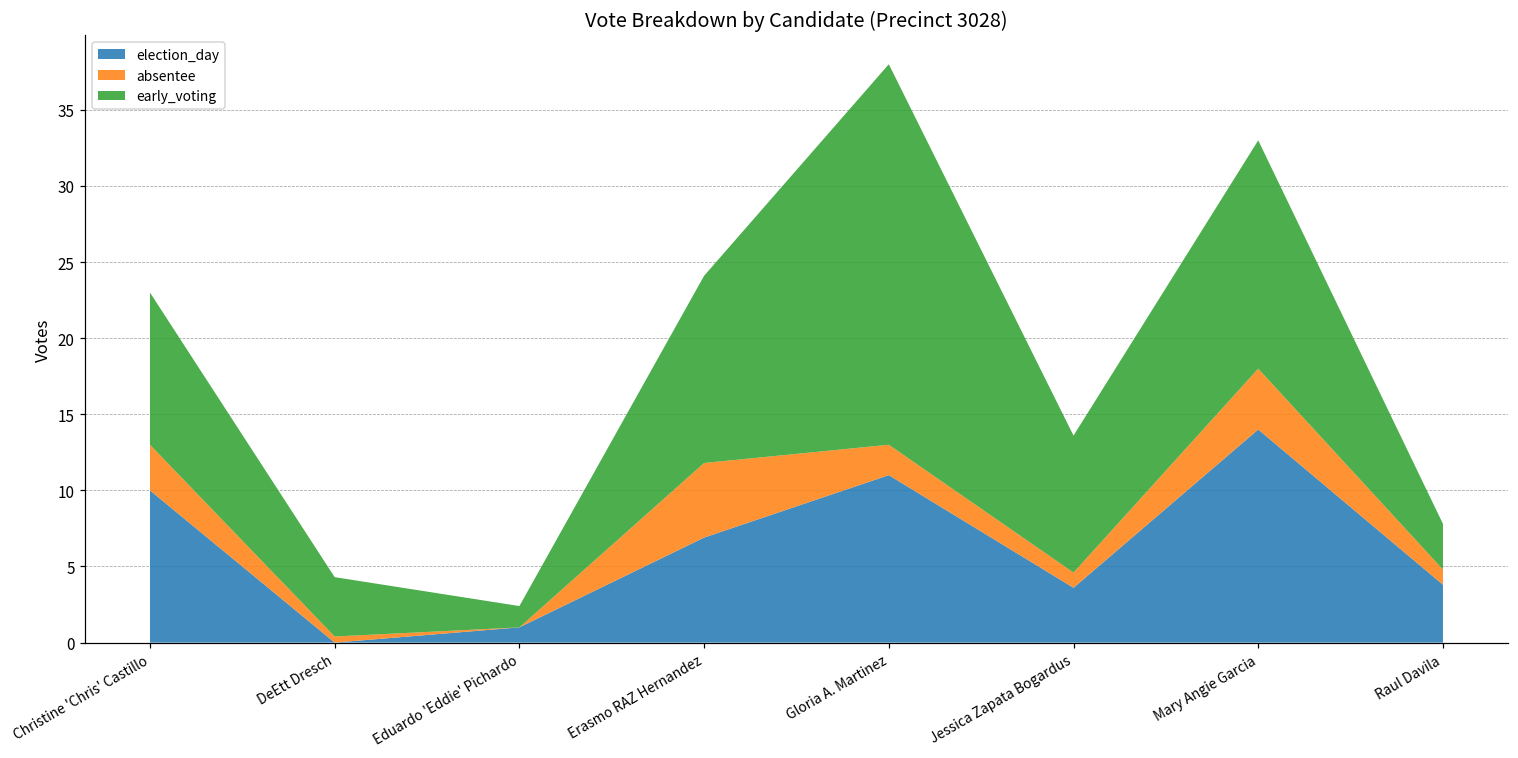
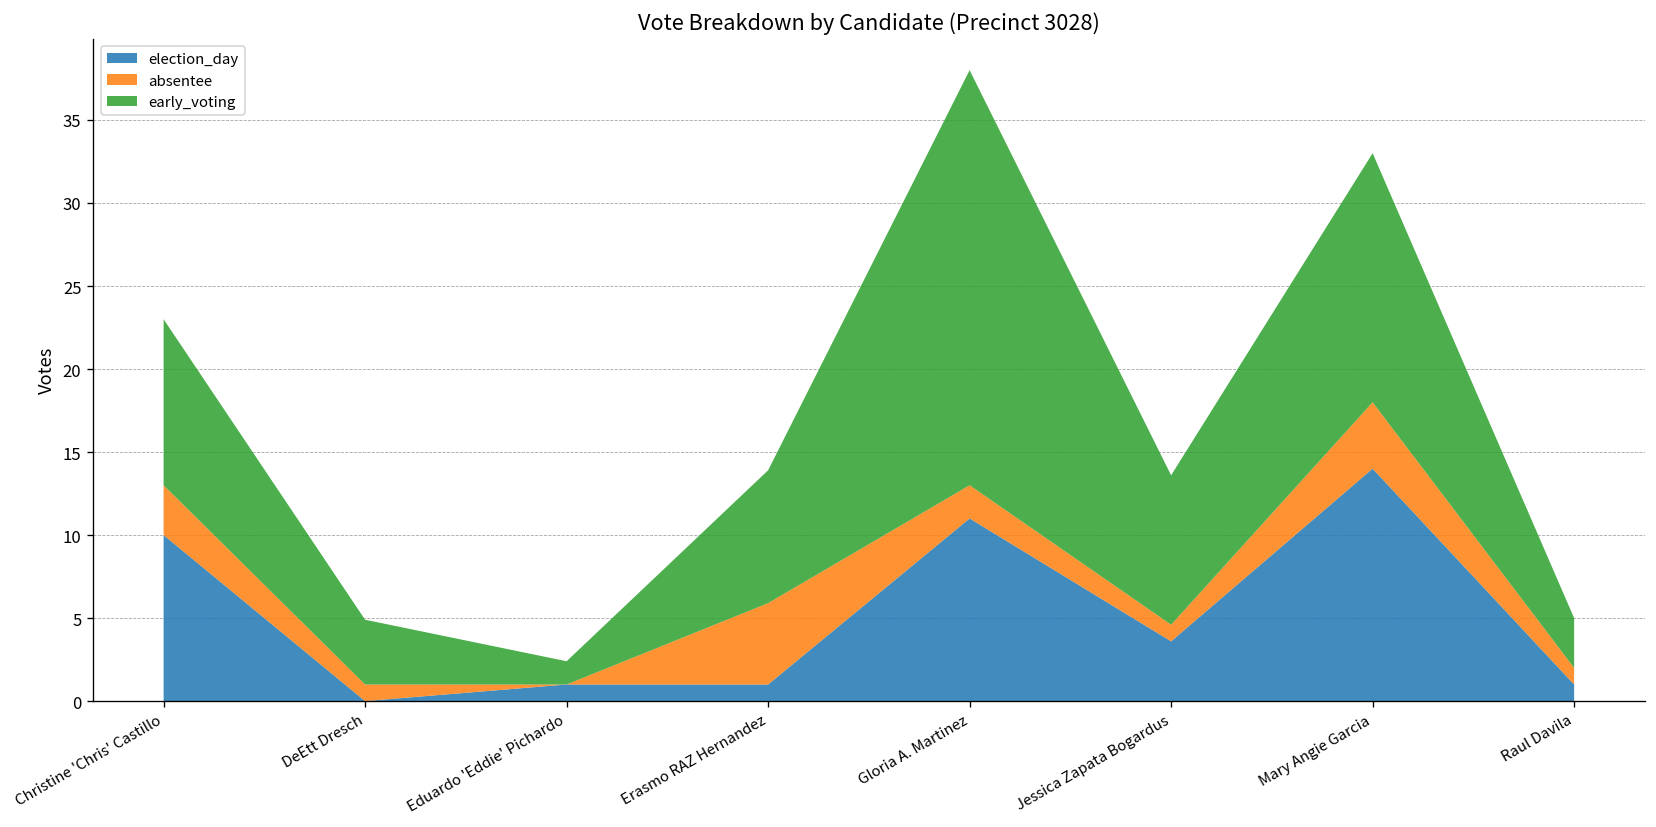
  {
    "election_day": {
      "Christine 'Chris' Castillo": 10.0,
      "DeEtt Dresch": 0.0,
-     "Erasmo RAZ Hernandez": 6.9,
+     "Erasmo RAZ Hernandez": 1.0,
      "Gloria A. Martinez": 11.0,
      "Jessica Zapata Bogardus": 3.6,
      "Mary Angie Garcia": 14.0,
-     "Raul Davila": 3.8
+     "Raul Davila": 1.0
    },
    "absentee": {
      "Christine 'Chris' Castillo": 3.0,
-     "DeEtt Dresch": 0.4,
+     "DeEtt Dresch": 1.0,
      "Erasmo RAZ Hernandez": 4.9,
      "Gloria A. Martinez": 2.0,
      "Jessica Zapata Bogardus": 1.0,
      "Mary Angie Garcia": 4.0,
      "Raul Davila": 1.0
    },
    "early_voting": {
      "Christine 'Chris' Castillo": 10.0,
      "DeEtt Dresch": 3.9,
      "Eduardo 'Eddie' Pichardo": 1.4,
-     "Erasmo RAZ Hernandez": 12.3,
+     "Erasmo RAZ Hernandez": 8.0,
      "Gloria A. Martinez": 25.0,
      "Jessica Zapata Bogardus": 9.0,
      "Mary Angie Garcia": 15.0,
      "Raul Davila": 3.0
    }
  }
